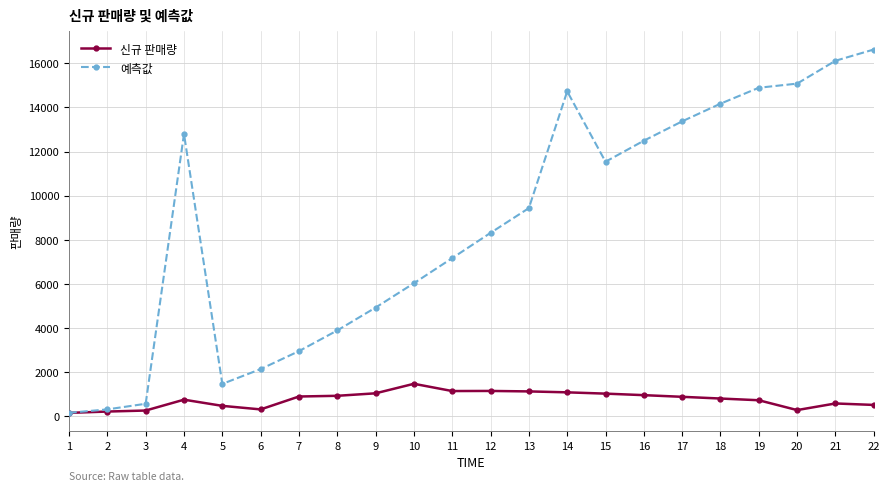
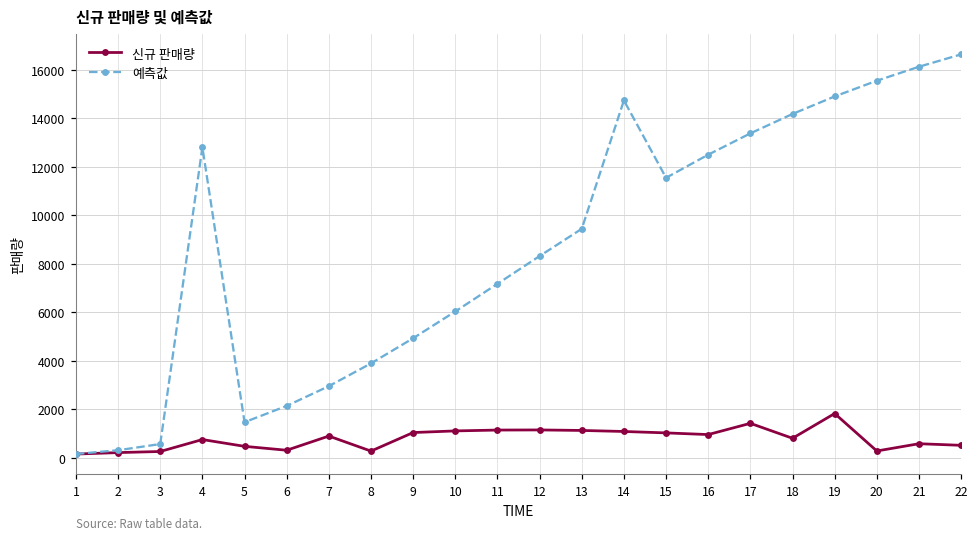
  {
    "신규 판매량": {
      "3": 300,
      "4": 700,
      "5": 500,
      "6": 300,
      "7": 900,
-     "8": 900,
+     "8": 300,
      "9": 1000,
-     "10": 1500,
+     "10": 1100,
      "11": 1100,
      "12": 1100,
      "13": 1100,
      "14": 1100,
      "15": 1000,
      "16": 1000,
-     "17": 900,
+     "17": 1400,
      "18": 800,
-     "19": 700,
+     "19": 1800,
      "20": 300,
      "21": 600,
      "22": 500
    },
    "예측값": {
      "3": 600,
      "4": 12800,
      "5": 1500,
      "6": 2100,
      "7": 2900,
      "8": 3900,
      "9": 4900,
      "10": 6000,
      "11": 7200,
      "12": 8300,
      "13": 9400,
      "14": 14700,
      "15": 11500,
      "16": 12500,
      "17": 13400,
      "18": 14200,
      "19": 14900,
-     "20": 15100,
+     "20": 15500,
      "21": 16100,
      "22": 16600
    }
  }
